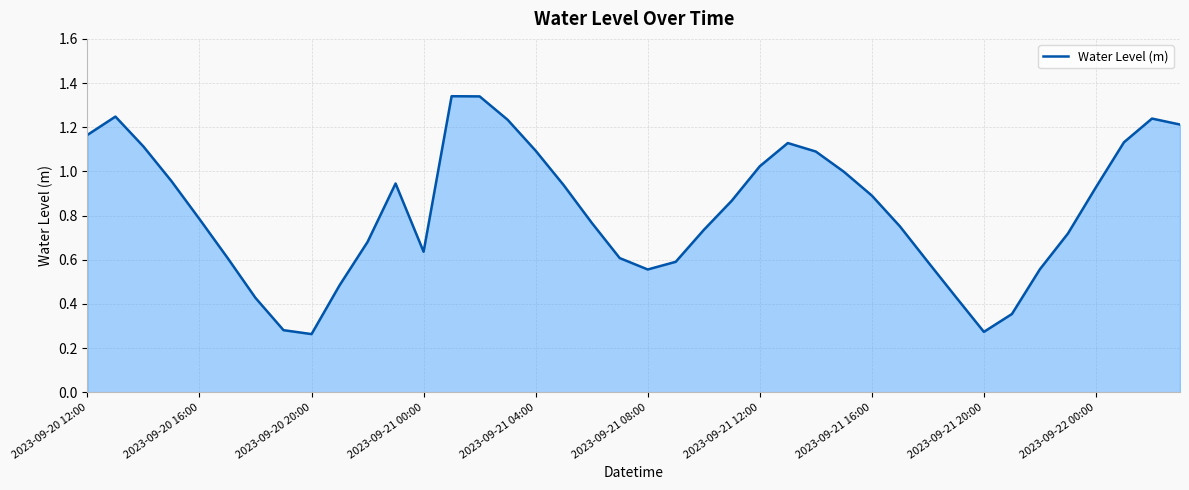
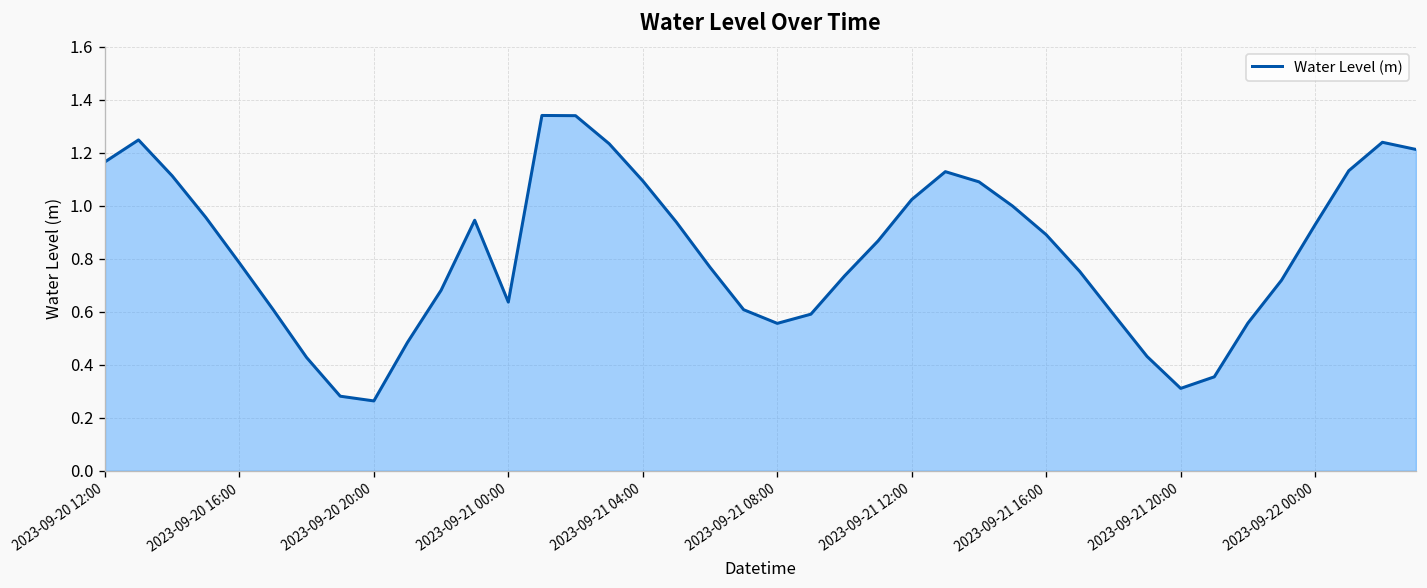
  {
    "2023-09-20 12:00": 1.17,
    "2023-09-20 16:00": 0.78,
    "2023-09-20 20:00": 0.26,
    "2023-09-21 00:00": 0.64,
    "2023-09-21 04:00": 1.09,
    "2023-09-21 08:00": 0.56,
    "2023-09-21 12:00": 1.02,
    "2023-09-21 16:00": 0.89,
-   "2023-09-21 20:00": 0.27,
+   "2023-09-21 20:00": 0.31,
    "2023-09-22 00:00": 0.93
  }
